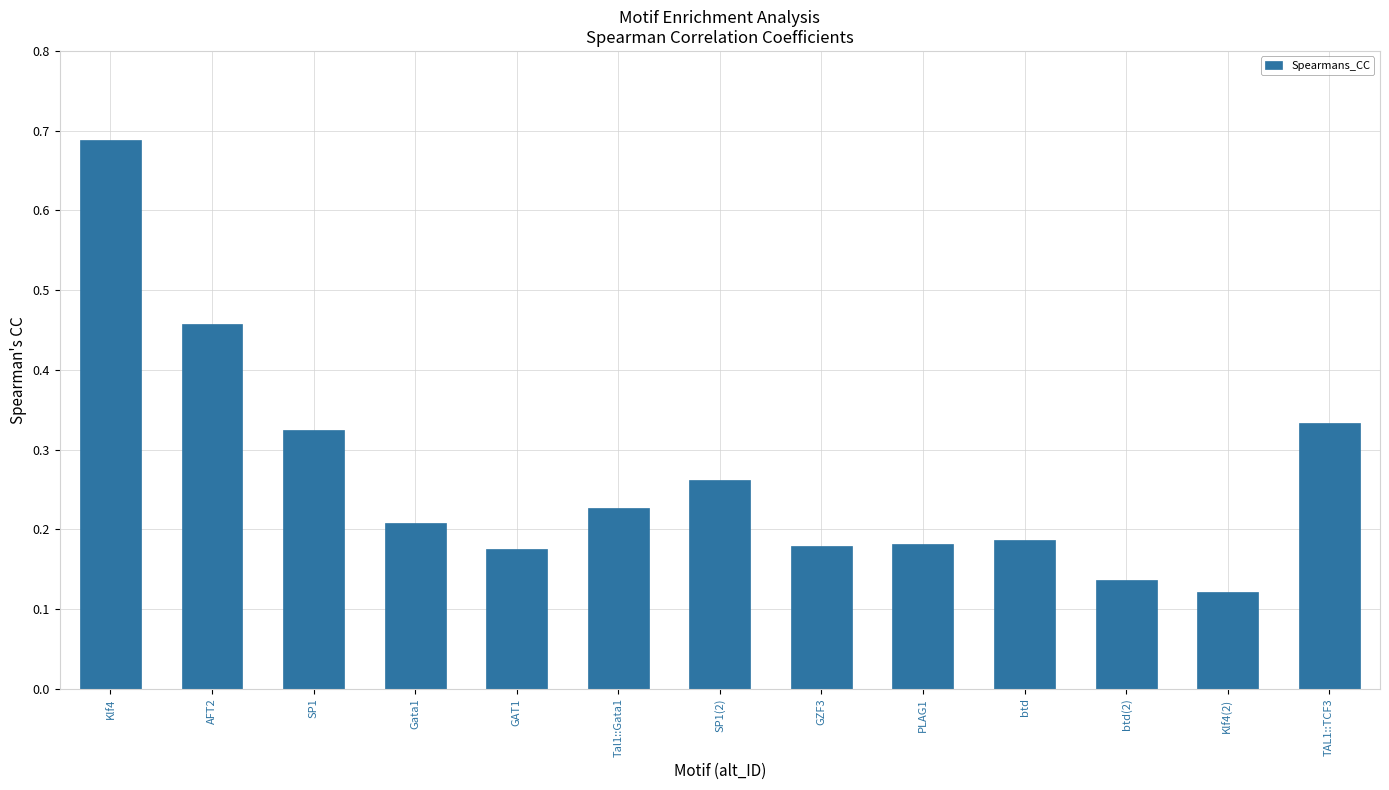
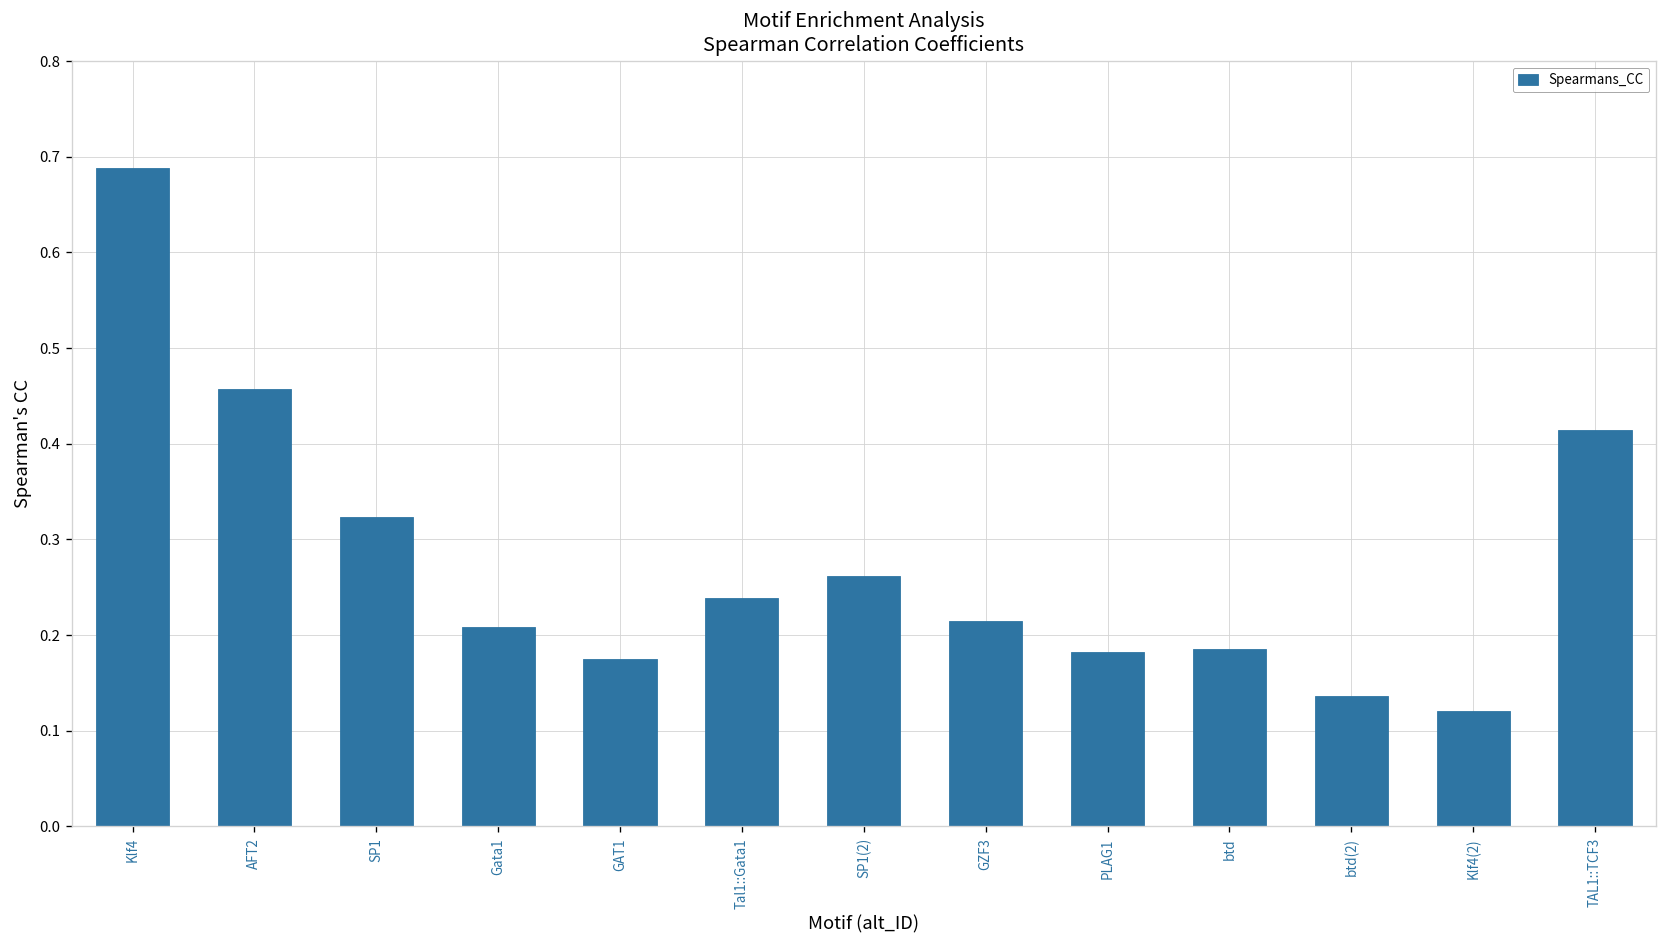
  {
    "Klf4": 0.69,
    "AFT2": 0.46,
    "SP1": 0.32,
    "Gata1": 0.21,
    "GAT1": 0.18,
-   "Tal1::Gata1": 0.23,
+   "Tal1::Gata1": 0.24,
    "SP1(2)": 0.26,
-   "GZF3": 0.18,
+   "GZF3": 0.22,
    "PLAG1": 0.18,
    "btd": 0.19,
    "btd(2)": 0.14,
    "Klf4(2)": 0.12,
-   "TAL1::TCF3": 0.33
+   "TAL1::TCF3": 0.41
  }
